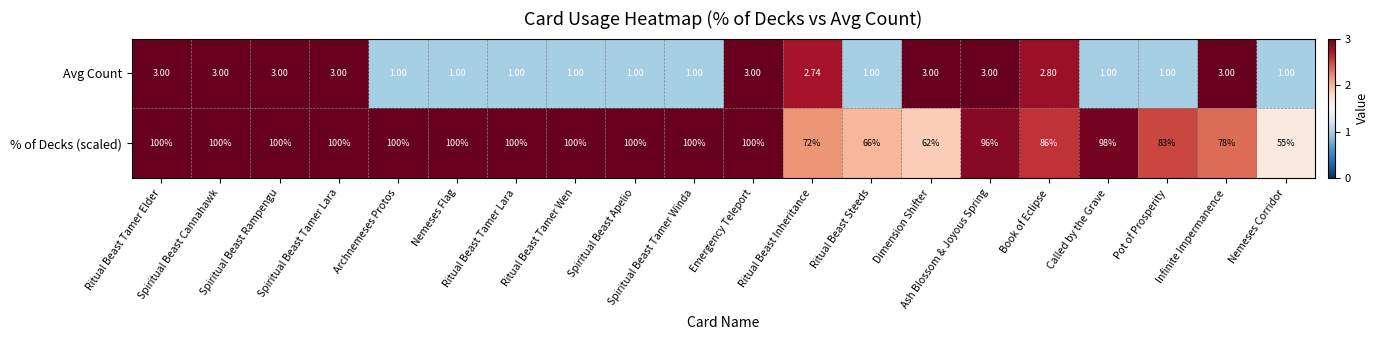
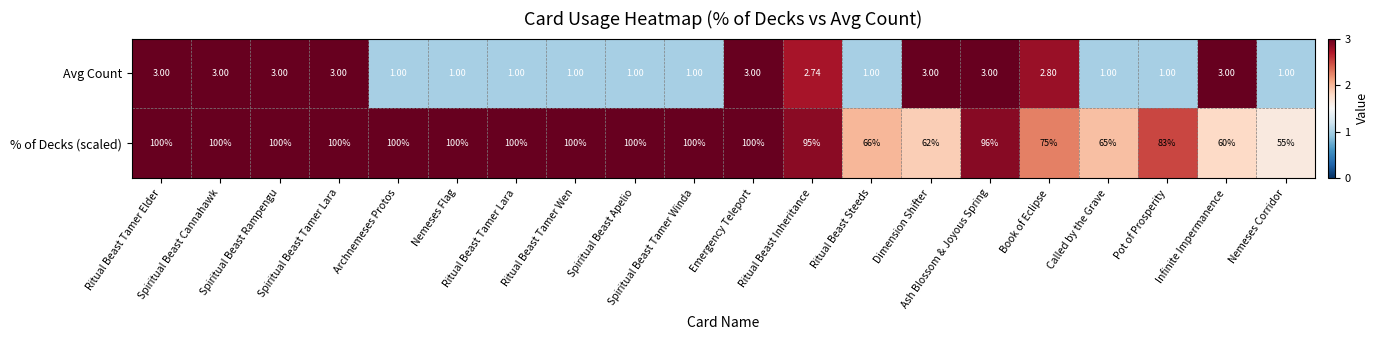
  {
    "Avg Count": {
      "Ritual Beast Tamer Elder": "3.00",
      "Spiritual Beast Cannahawk": "3.00",
      "Spiritual Beast Rampengu": "3.00",
      "Spiritual Beast Tamer Lara": "3.00",
      "Archnemeses Protos": "1.00",
      "Nemeses Flag": "1.00",
      "Ritual Beast Tamer Lara": "1.00",
      "Ritual Beast Tamer Wen": "1.00",
      "Spiritual Beast Apelio": "1.00",
      "Spiritual Beast Tamer Winda": "1.00",
      "Emergency Teleport": "3.00",
      "Ritual Beast Inheritance": "2.74",
      "Ritual Beast Steeds": "1.00",
      "Dimension Shifter": "3.00",
      "Ash Blossom & Joyous Spring": "3.00",
      "Book of Eclipse": "2.80",
      "Called by the Grave": "1.00",
      "Pot of Prosperity": "1.00",
      "Infinite Impermanence": "3.00",
      "Nemeses Corridor": "1.00"
    },
    "% of Decks (scaled)": {
      "Ritual Beast Tamer Elder": "100%",
      "Spiritual Beast Cannahawk": "100%",
      "Spiritual Beast Rampengu": "100%",
      "Spiritual Beast Tamer Lara": "100%",
      "Archnemeses Protos": "100%",
      "Nemeses Flag": "100%",
      "Ritual Beast Tamer Lara": "100%",
      "Ritual Beast Tamer Wen": "100%",
      "Spiritual Beast Apelio": "100%",
      "Spiritual Beast Tamer Winda": "100%",
      "Emergency Teleport": "100%",
-     "Ritual Beast Inheritance": "72%",
+     "Ritual Beast Inheritance": "95%",
      "Ritual Beast Steeds": "66%",
      "Dimension Shifter": "62%",
      "Ash Blossom & Joyous Spring": "96%",
-     "Book of Eclipse": "86%",
-     "Called by the Grave": "98%",
+     "Book of Eclipse": "75%",
+     "Called by the Grave": "65%",
      "Pot of Prosperity": "83%",
-     "Infinite Impermanence": "78%",
+     "Infinite Impermanence": "60%",
      "Nemeses Corridor": "55%"
    }
  }
